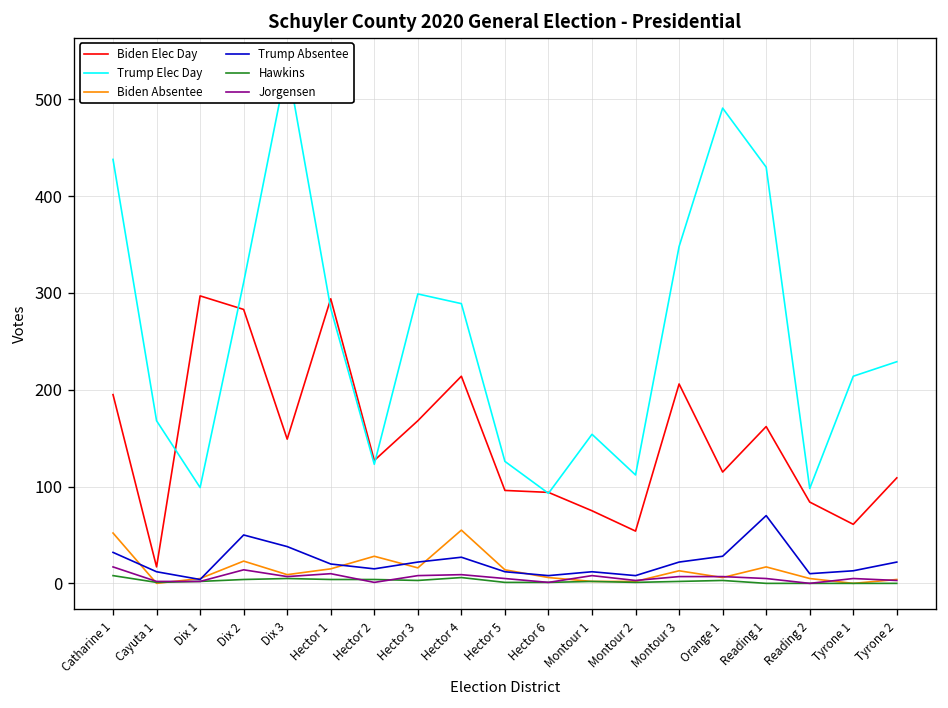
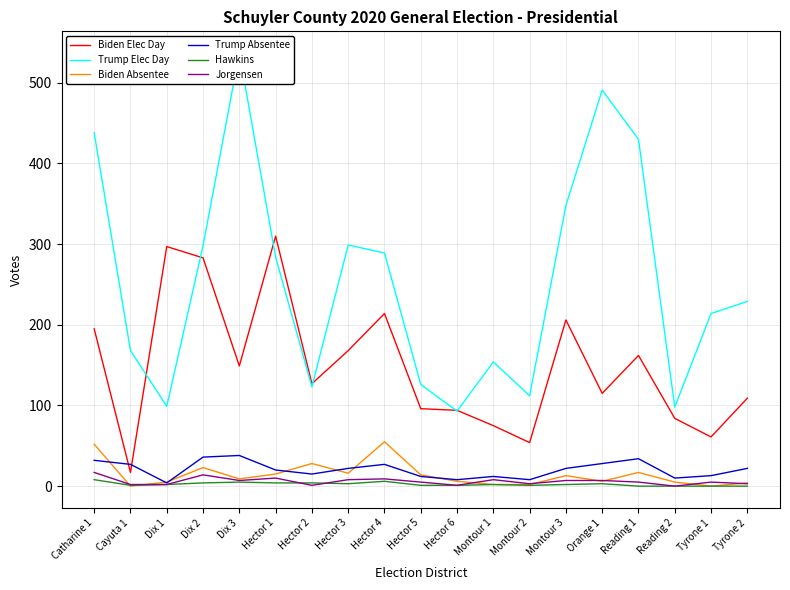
  {
    "Biden Elec Day": {
      "Catharine 1": 200,
      "Cayuta 1": 20,
      "Dix 1": 300,
      "Dix 2": 280,
      "Dix 3": 150,
-     "Hector 1": 290,
+     "Hector 1": 310,
      "Hector 2": 130,
      "Hector 3": 170,
      "Hector 4": 210,
      "Hector 5": 100,
      "Montour 1": 80,
      "Montour 2": 50,
      "Montour 3": 210,
      "Orange 1": 120,
      "Reading 1": 160,
      "Reading 2": 80,
      "Tyrone 1": 60,
      "Tyrone 2": 110
    },
    "Trump Elec Day": {
      "Catharine 1": 440,
      "Cayuta 1": 170,
      "Dix 1": 100,
-     "Dix 2": 310,
+     "Dix 2": 300,
      "Hector 1": 280,
      "Hector 2": 120,
      "Hector 3": 300,
      "Hector 4": 290,
      "Hector 5": 130,
      "Montour 1": 150,
      "Montour 2": 110,
      "Montour 3": 350,
      "Orange 1": 490,
      "Reading 1": 430,
      "Reading 2": 100,
      "Tyrone 1": 210,
      "Tyrone 2": 230
    },
    "Biden Absentee": {
      "Catharine 1": 50,
      "Dix 2": 20,
      "Hector 1": 20,
      "Hector 2": 30,
      "Hector 3": 20,
      "Hector 4": 60,
      "Montour 3": 10,
      "Reading 1": 20,
      "Reading 2": 10
    },
    "Trump Absentee": {
      "Catharine 1": 30,
-     "Cayuta 1": 10,
-     "Dix 2": 50,
+     "Cayuta 1": 30,
+     "Dix 2": 40,
      "Dix 3": 40,
      "Hector 1": 20,
      "Hector 2": 20,
      "Hector 3": 20,
      "Hector 4": 30,
      "Montour 1": 10,
      "Montour 2": 10,
      "Montour 3": 20,
      "Orange 1": 30,
-     "Reading 1": 70,
+     "Reading 1": 30,
      "Reading 2": 10,
      "Tyrone 1": 10,
      "Tyrone 2": 20
    },
    "Hawkins": {
      "Catharine 1": 10,
      "Dix 2": 0,
      "Hector 1": 0,
      "Hector 3": 0,
      "Hector 5": 0,
      "Montour 3": 0,
      "Reading 1": 0
    },
    "Jorgensen": {
      "Catharine 1": 20,
      "Dix 2": 10,
      "Hector 1": 10,
      "Hector 3": 10,
      "Hector 5": 10,
      "Montour 1": 10,
      "Montour 3": 10,
      "Reading 1": 10,
      "Tyrone 1": 10
    }
  }
